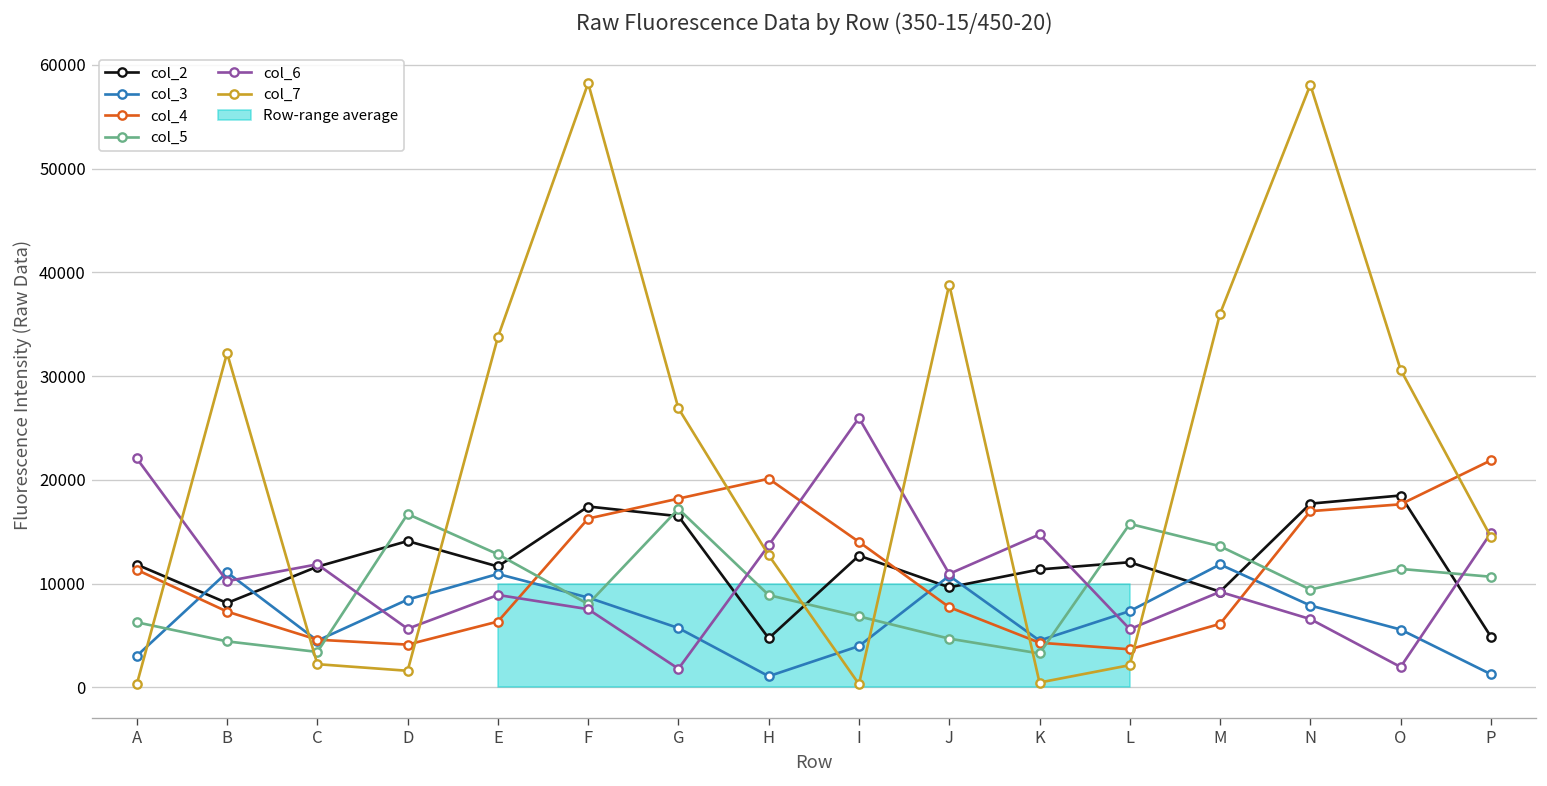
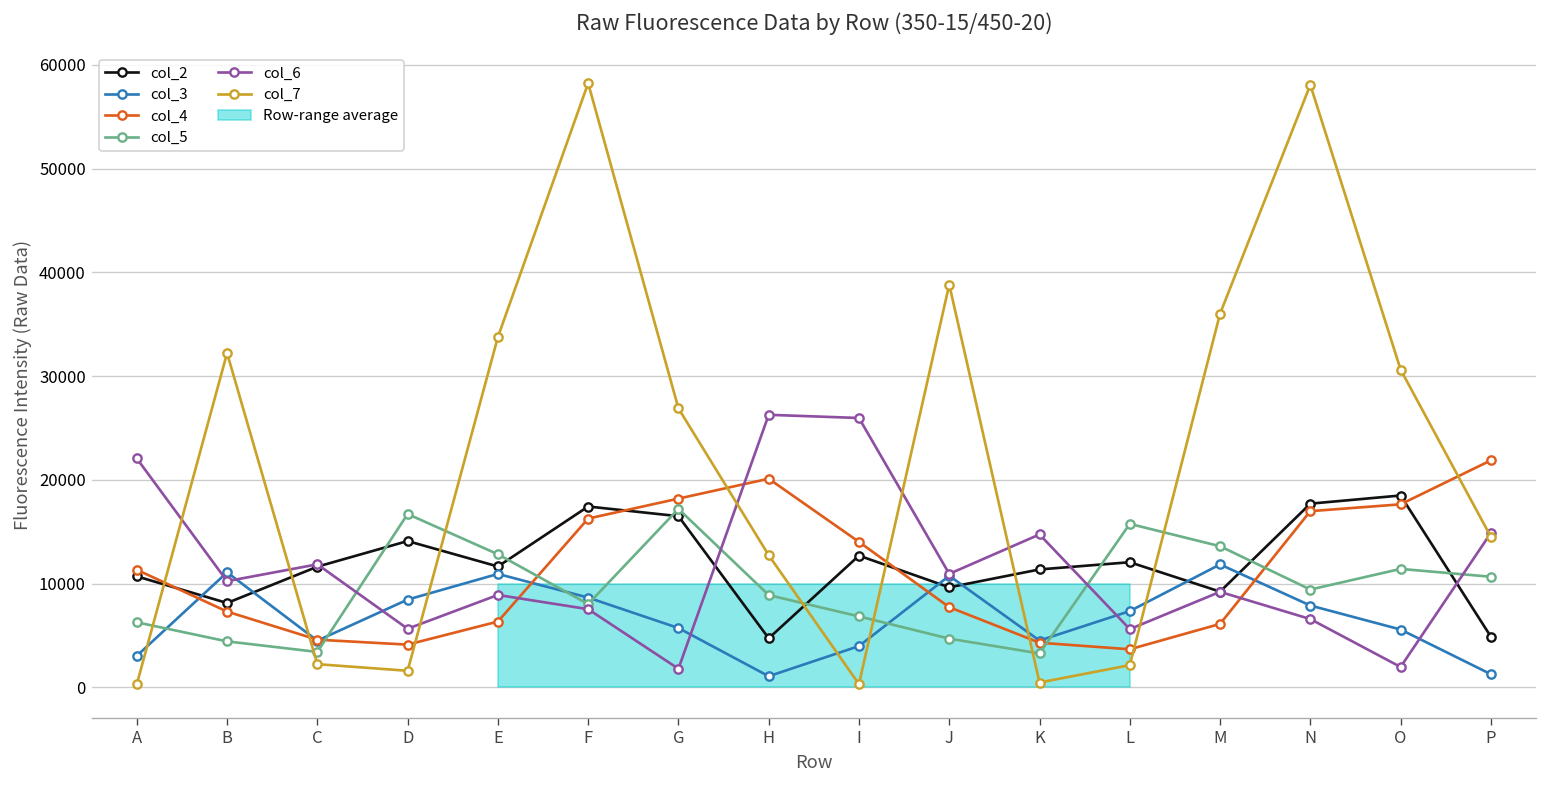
  {
    "col_2": {
-     "A": 12000,
+     "A": 11000,
      "B": 8000,
      "D": 14000,
      "E": 12000,
      "F": 17000,
      "G": 16000,
      "H": 5000,
      "I": 13000,
      "J": 10000,
      "K": 11000,
      "L": 12000,
      "N": 18000,
      "O": 18000,
      "P": 5000
    },
    "Row-range average": {
      "E": 10000,
      "F": 10000,
      "G": 10000,
      "H": 10000,
      "I": 10000,
      "J": 10000,
      "K": 10000,
      "L": 10000
    },
    "col_3": {
      "A": 3000,
      "B": 11000,
      "D": 8000,
      "E": 11000,
      "F": 9000,
      "G": 6000,
      "H": 1000,
      "I": 4000,
      "L": 7000,
      "M": 12000,
      "N": 8000,
      "O": 6000,
      "P": 1000
    },
    "col_4": {
      "A": 11000,
      "B": 7000,
      "D": 4000,
      "E": 6000,
      "F": 16000,
      "G": 18000,
      "H": 20000,
      "I": 14000,
      "J": 8000,
      "L": 4000,
      "M": 6000,
      "N": 17000,
      "O": 18000,
      "P": 22000
    },
    "col_5": {
      "A": 6000,
      "B": 4000,
      "C": 3000,
      "D": 17000,
      "E": 13000,
      "F": 8000,
      "G": 17000,
      "H": 9000,
      "I": 7000,
      "J": 5000,
      "K": 3000,
      "L": 16000,
      "M": 14000,
      "N": 9000,
      "O": 11000,
      "P": 11000
    },
    "col_6": {
      "A": 22000,
      "B": 10000,
      "D": 6000,
      "E": 9000,
      "F": 8000,
      "G": 2000,
-     "H": 14000,
+     "H": 26000,
      "I": 26000,
      "K": 15000,
      "L": 6000,
      "N": 7000,
      "O": 2000,
      "P": 15000
    },
    "col_7": {
      "A": 0,
      "B": 32000,
      "C": 2000,
      "D": 2000,
      "E": 34000,
      "F": 58000,
      "G": 27000,
      "H": 13000,
      "I": 0,
      "J": 39000,
      "K": 0,
      "L": 2000,
      "M": 36000,
      "N": 58000,
      "O": 31000,
      "P": 15000
    }
  }
